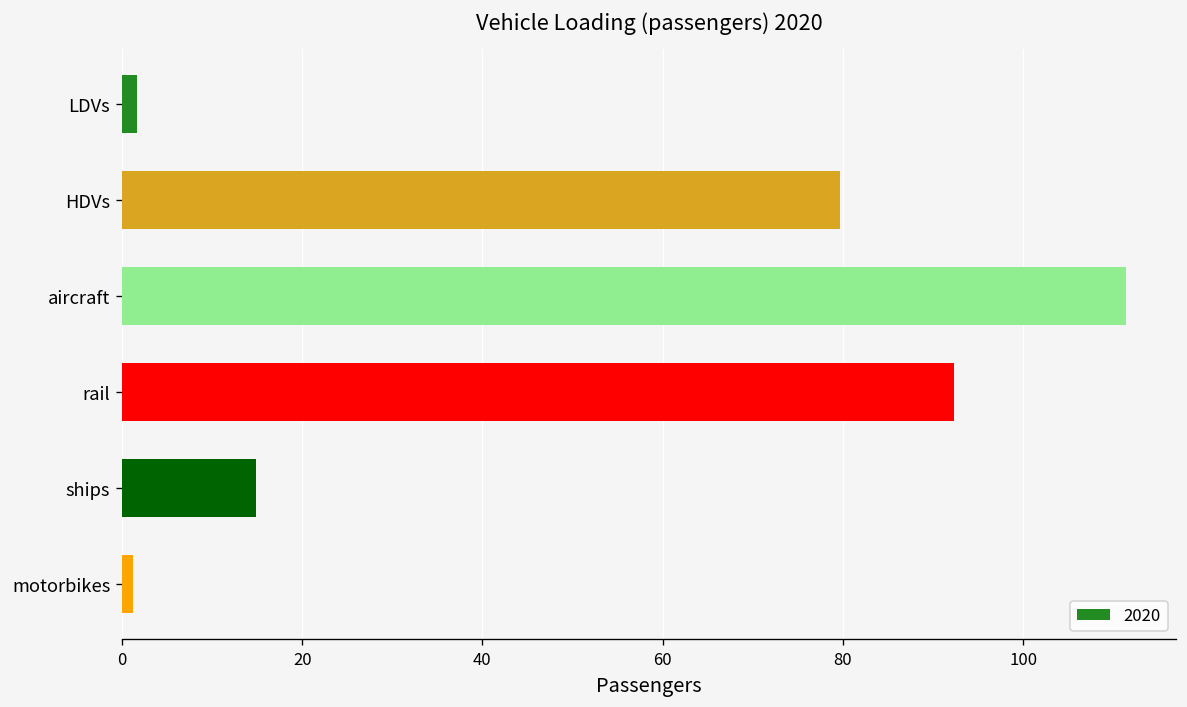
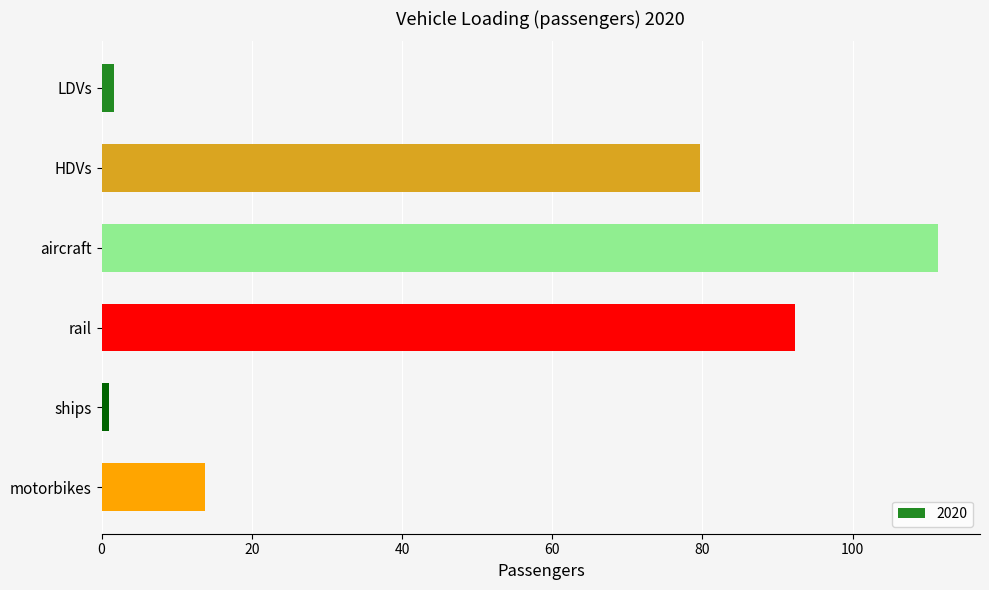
  {
    "LDVs": 2,
    "HDVs": 80,
    "aircraft": 111,
    "rail": 92,
-   "ships": 15,
-   "motorbikes": 1
+   "ships": 1,
+   "motorbikes": 14
  }
